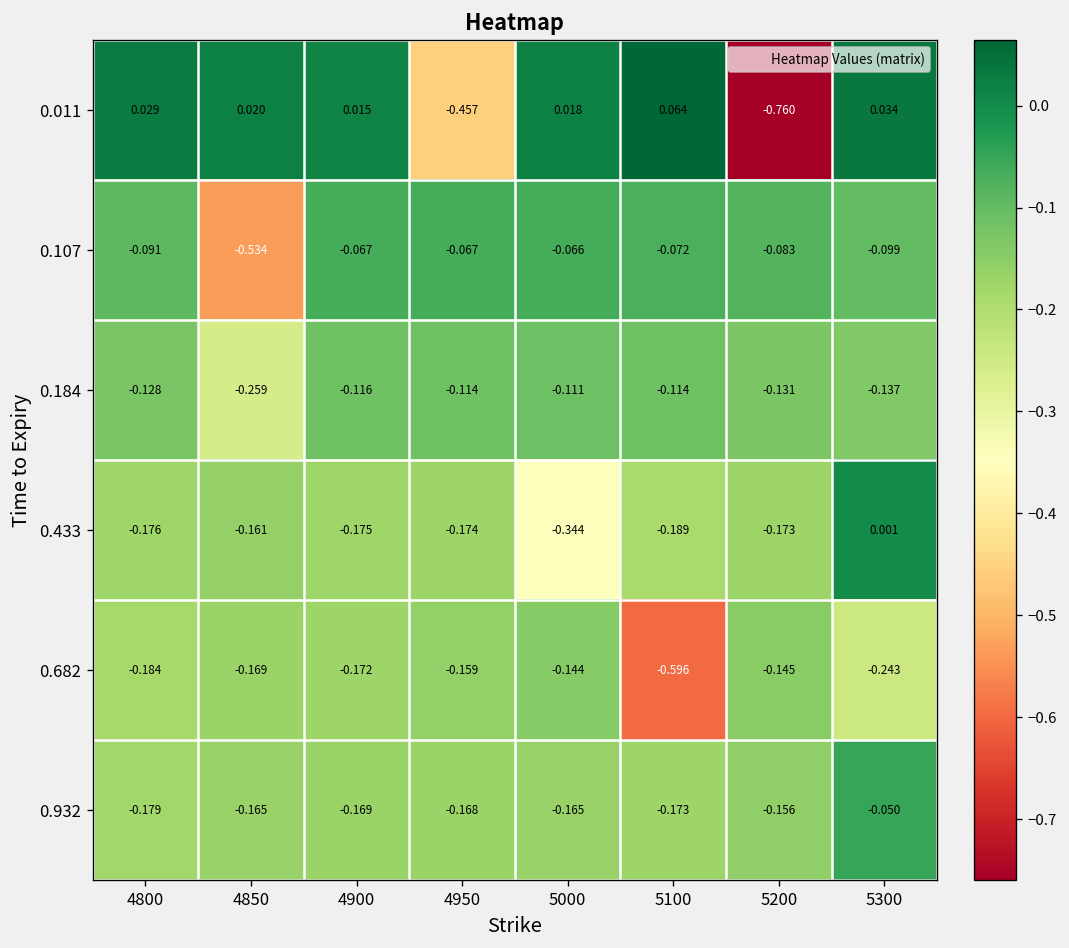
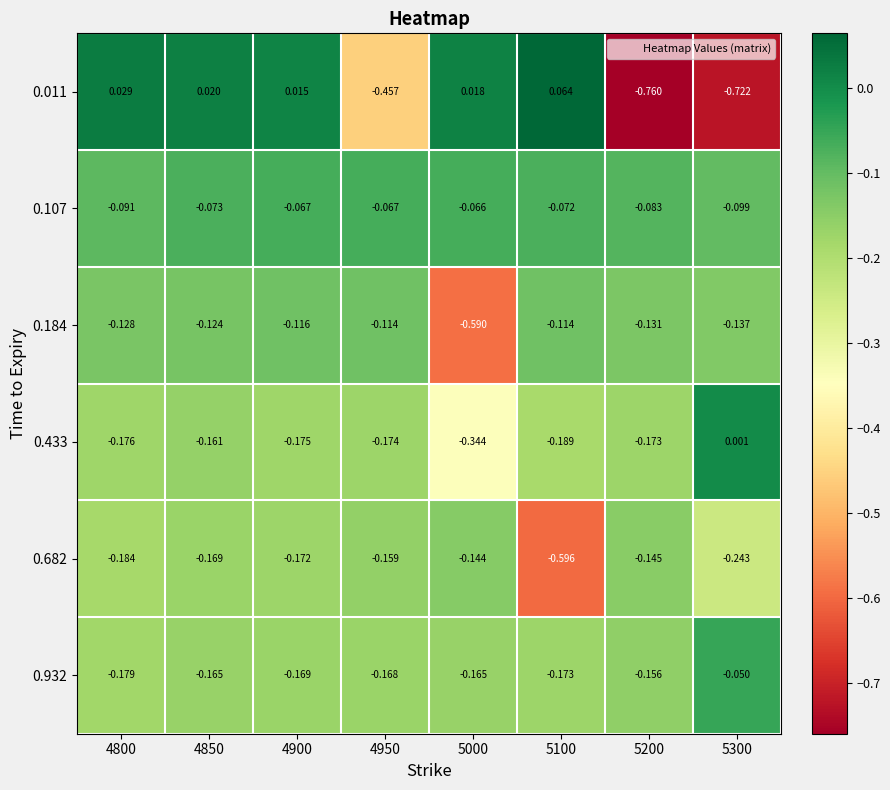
  {
    "0.011": {
      "4800": 0.029,
      "4850": 0.020,
      "4900": 0.015,
      "4950": -0.457,
      "5000": 0.018,
      "5100": 0.064,
      "5200": -0.760,
-     "5300": 0.034
+     "5300": -0.722
    },
    "0.107": {
      "4800": -0.091,
-     "4850": -0.534,
+     "4850": -0.073,
      "4900": -0.067,
      "4950": -0.067,
      "5000": -0.066,
      "5100": -0.072,
      "5200": -0.083,
      "5300": -0.099
    },
    "0.184": {
      "4800": -0.128,
-     "4850": -0.259,
+     "4850": -0.124,
      "4900": -0.116,
      "4950": -0.114,
-     "5000": -0.111,
+     "5000": -0.590,
      "5100": -0.114,
      "5200": -0.131,
      "5300": -0.137
    },
    "0.433": {
      "4800": -0.176,
      "4850": -0.161,
      "4900": -0.175,
      "4950": -0.174,
      "5000": -0.344,
      "5100": -0.189,
      "5200": -0.173,
      "5300": 0.001
    },
    "0.682": {
      "4800": -0.184,
      "4850": -0.169,
      "4900": -0.172,
      "4950": -0.159,
      "5000": -0.144,
      "5100": -0.596,
      "5200": -0.145,
      "5300": -0.243
    },
    "0.932": {
      "4800": -0.179,
      "4850": -0.165,
      "4900": -0.169,
      "4950": -0.168,
      "5000": -0.165,
      "5100": -0.173,
      "5200": -0.156,
      "5300": -0.050
    }
  }
